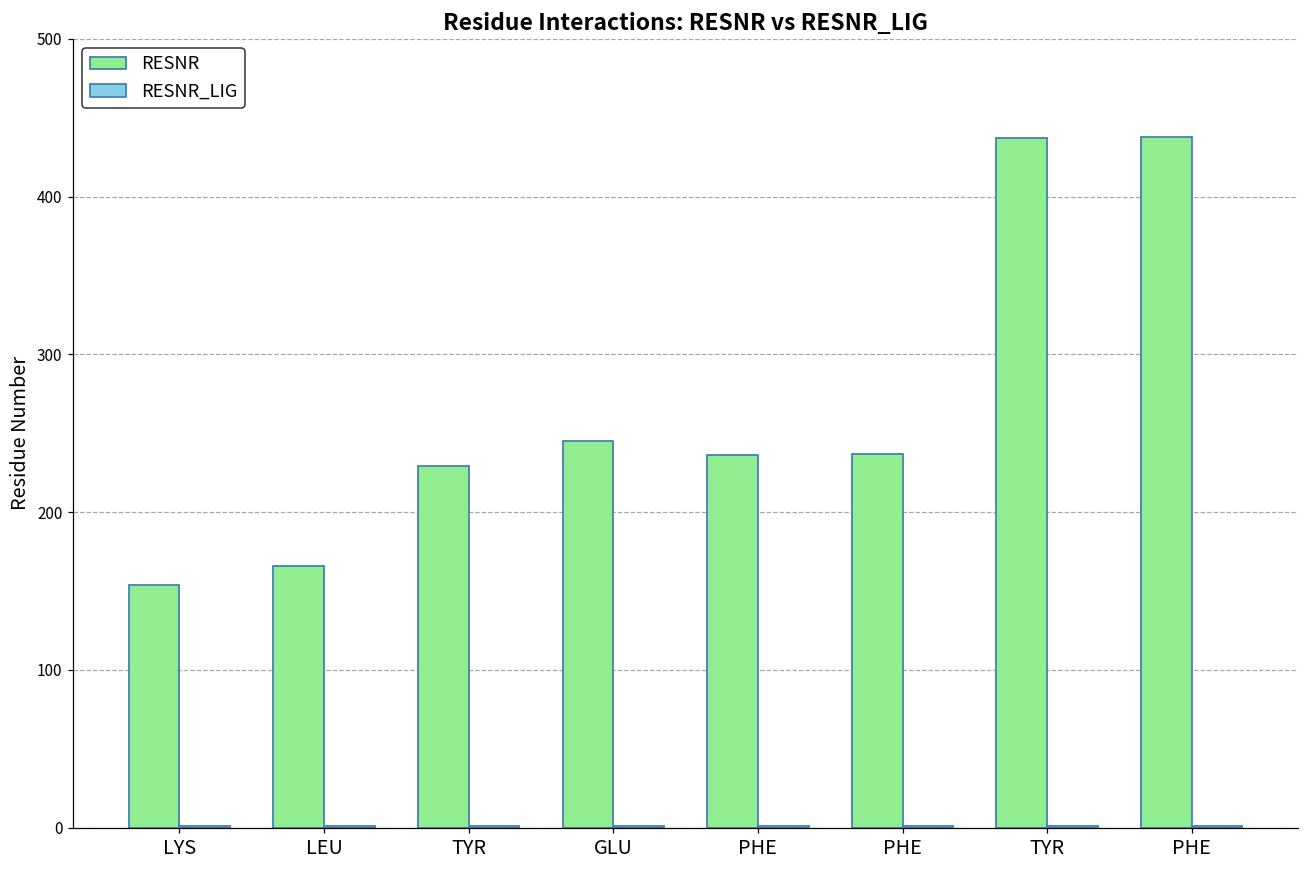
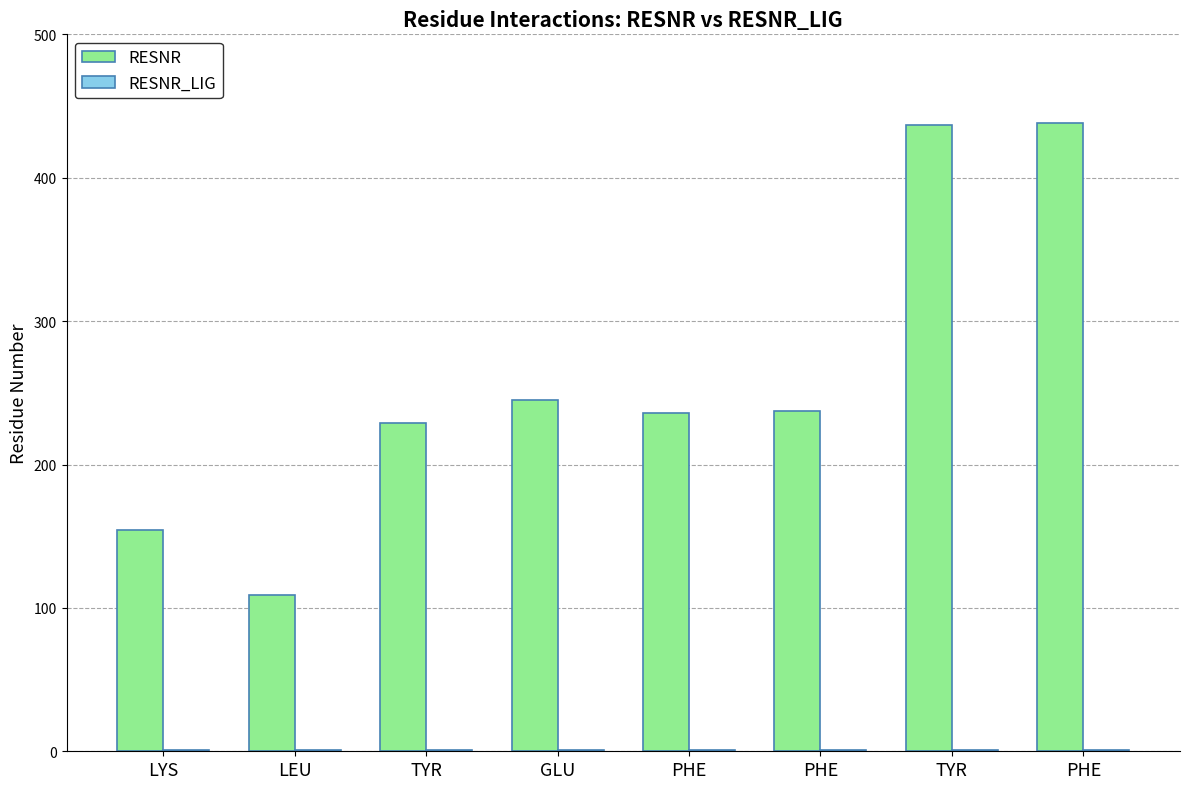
  {
    "RESNR": {
      "LYS": 154,
-     "LEU": 166,
+     "LEU": 109,
      "GLU": 245
    }
  }
